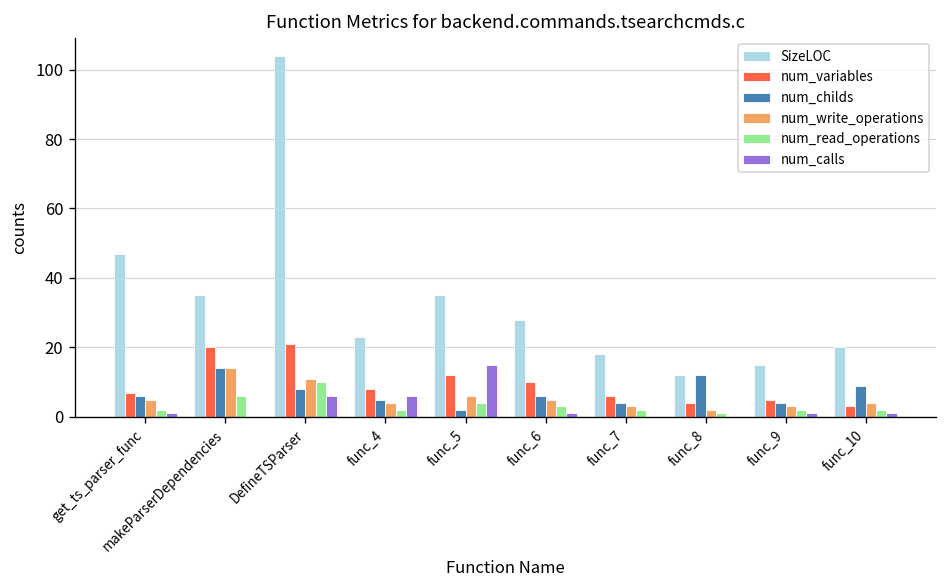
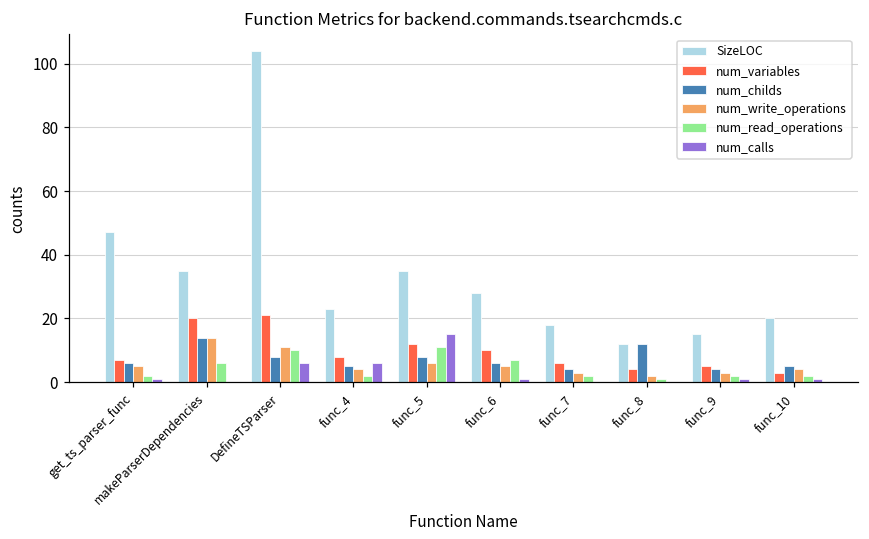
  {
    "SizeLOC": {
      "get_ts_parser_func": 47,
      "makeParserDependencies": 35,
      "DefineTSParser": 104,
      "func_4": 23,
      "func_5": 35,
      "func_6": 28,
      "func_7": 18,
      "func_8": 12,
      "func_9": 15,
      "func_10": 20
    },
    "num_variables": {
      "get_ts_parser_func": 7,
      "makeParserDependencies": 20,
      "DefineTSParser": 21,
      "func_4": 8,
      "func_5": 12,
      "func_6": 10,
      "func_7": 6,
      "func_8": 4,
      "func_9": 5,
      "func_10": 3
    },
    "num_childs": {
      "get_ts_parser_func": 6,
      "makeParserDependencies": 14,
      "DefineTSParser": 8,
      "func_4": 5,
-     "func_5": 2,
+     "func_5": 8,
      "func_6": 6,
      "func_7": 4,
      "func_8": 12,
      "func_9": 4,
-     "func_10": 9
+     "func_10": 5
    },
    "num_write_operations": {
      "get_ts_parser_func": 5,
      "makeParserDependencies": 14,
      "DefineTSParser": 11,
      "func_4": 4,
      "func_5": 6,
      "func_6": 5,
      "func_7": 3,
      "func_8": 2,
      "func_9": 3,
      "func_10": 4
    },
    "num_read_operations": {
      "get_ts_parser_func": 2,
      "makeParserDependencies": 6,
      "DefineTSParser": 10,
      "func_4": 2,
-     "func_5": 4,
-     "func_6": 3,
+     "func_5": 11,
+     "func_6": 7,
      "func_7": 2,
      "func_8": 1,
      "func_9": 2,
      "func_10": 2
    },
    "num_calls": {
      "get_ts_parser_func": 1,
      "makeParserDependencies": 0,
      "DefineTSParser": 6,
      "func_4": 6,
      "func_5": 15,
      "func_6": 1,
      "func_7": 0,
      "func_8": 0,
      "func_9": 1,
      "func_10": 1
    }
  }
